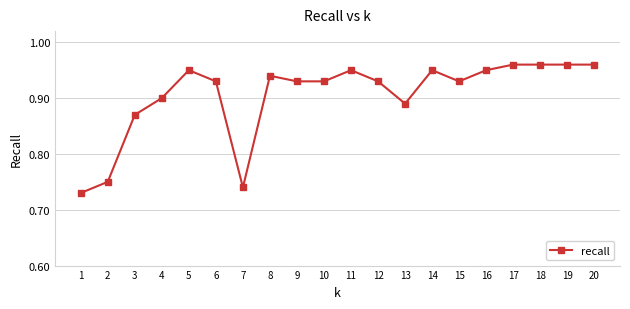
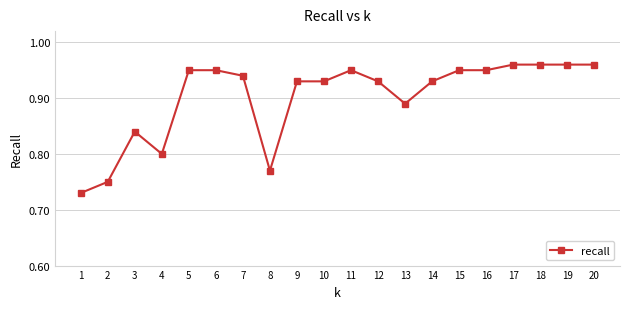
  {
    "1": 0.73,
    "2": 0.75,
-   "3": 0.87,
-   "4": 0.9,
+   "3": 0.84,
+   "4": 0.8,
    "5": 0.95,
-   "6": 0.93,
-   "7": 0.74,
-   "8": 0.94,
+   "6": 0.95,
+   "7": 0.94,
+   "8": 0.77,
    "9": 0.93,
    "10": 0.93,
    "11": 0.95,
    "12": 0.93,
    "13": 0.89,
-   "14": 0.95,
-   "15": 0.93,
+   "14": 0.93,
+   "15": 0.95,
    "16": 0.95,
    "17": 0.96,
    "18": 0.96,
    "19": 0.96,
    "20": 0.96
  }
